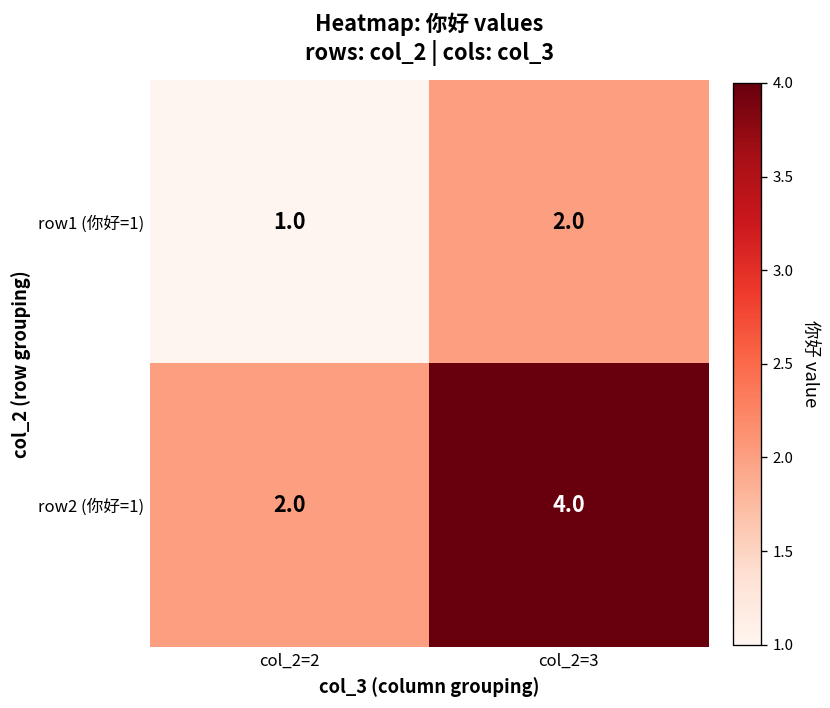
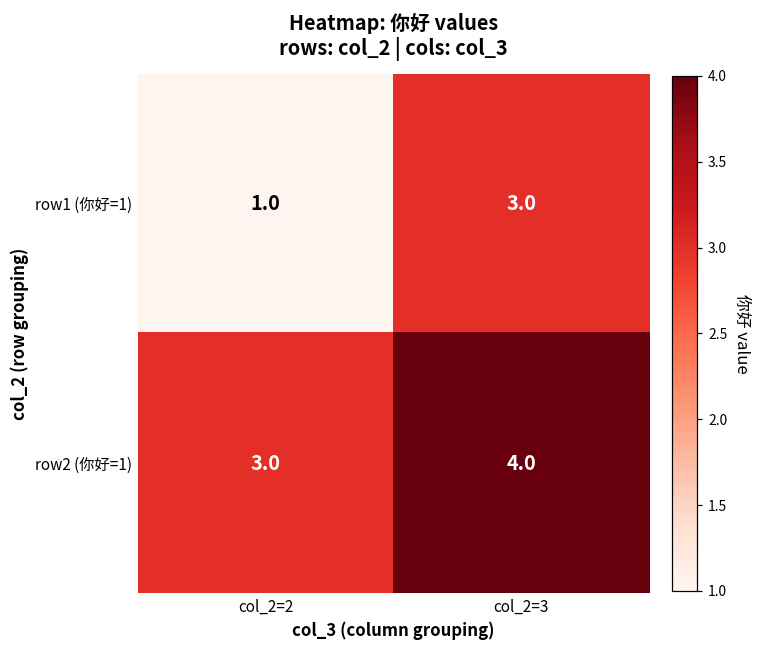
  {
    "row1 (你好=1)": {
      "col_2=2": 1.0,
-     "col_2=3": 2.0
+     "col_2=3": 3.0
    },
    "row2 (你好=1)": {
-     "col_2=2": 2.0,
+     "col_2=2": 3.0,
      "col_2=3": 4.0
    }
  }
